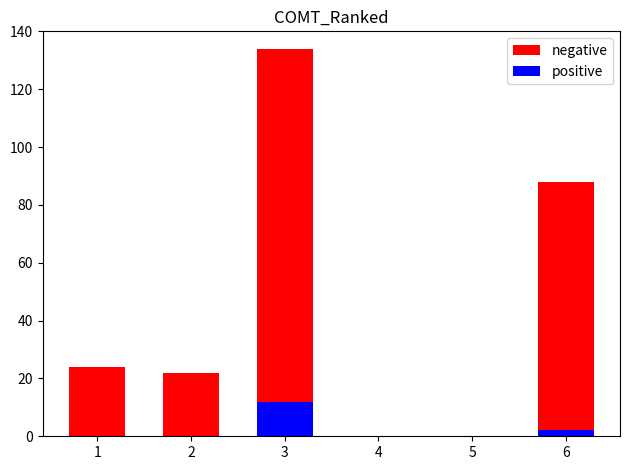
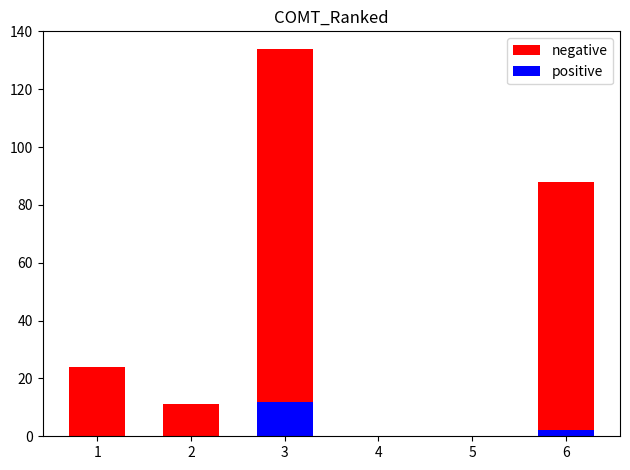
  {
    "negative": {
      "1": 24,
-     "2": 22,
+     "2": 11,
      "3": 134,
      "4": 0,
      "5": 0,
      "6": 88
    },
    "positive": {
      "1": 0,
      "2": 0,
      "4": 0,
      "5": 0
    }
  }
